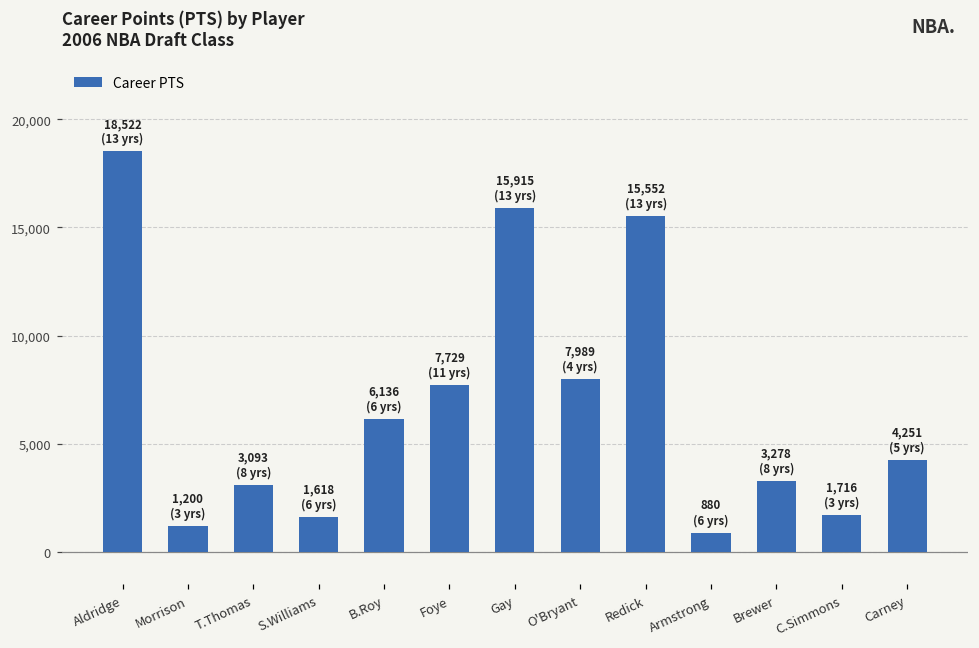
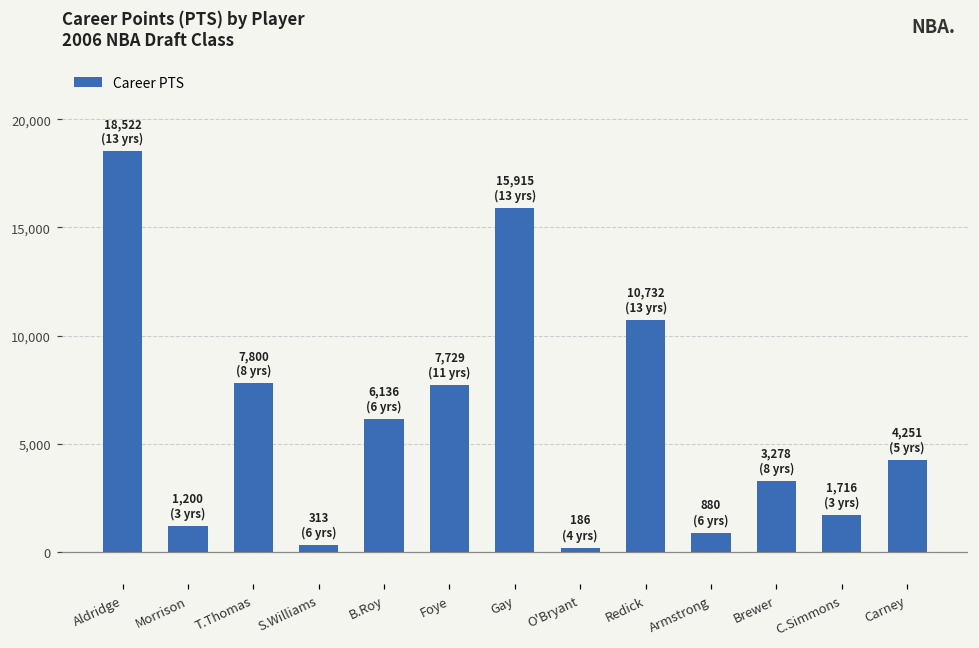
  {
    "Aldridge": "18,522",
    "Morrison": "1,200",
-   "T.Thomas": "3,093",
-   "S.Williams": "1,618",
+   "T.Thomas": "7,800",
+   "S.Williams": "313",
    "B.Roy": "6,136",
    "Foye": "7,729",
    "Gay": "15,915",
-   "O'Bryant": "7,989",
-   "Redick": "15,552",
+   "O'Bryant": "186",
+   "Redick": "10,732",
    "Armstrong": "880",
    "Brewer": "3,278",
    "C.Simmons": "1,716",
    "Carney": "4,251"
  }
